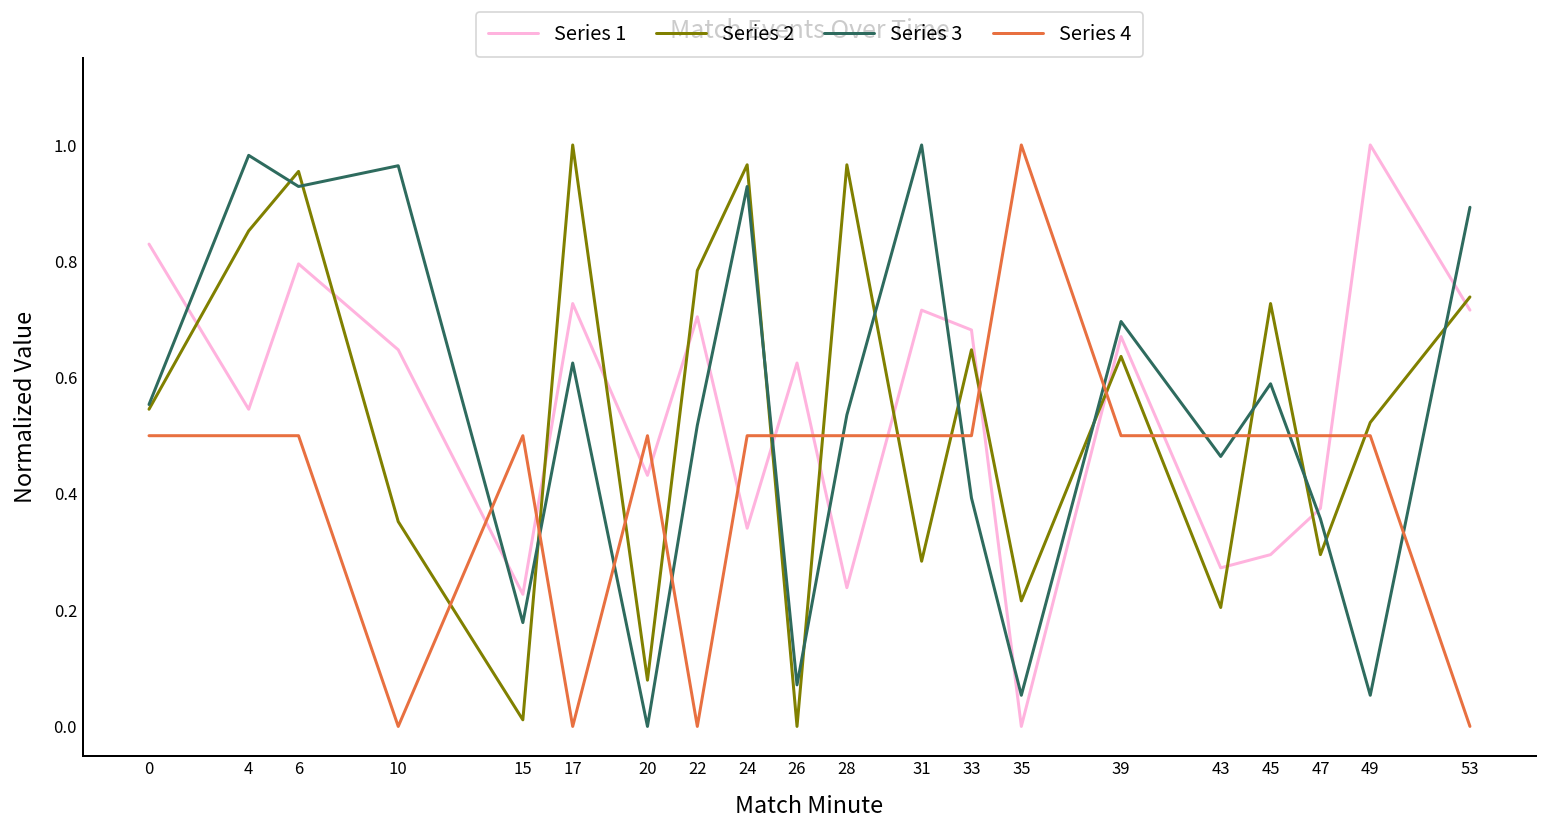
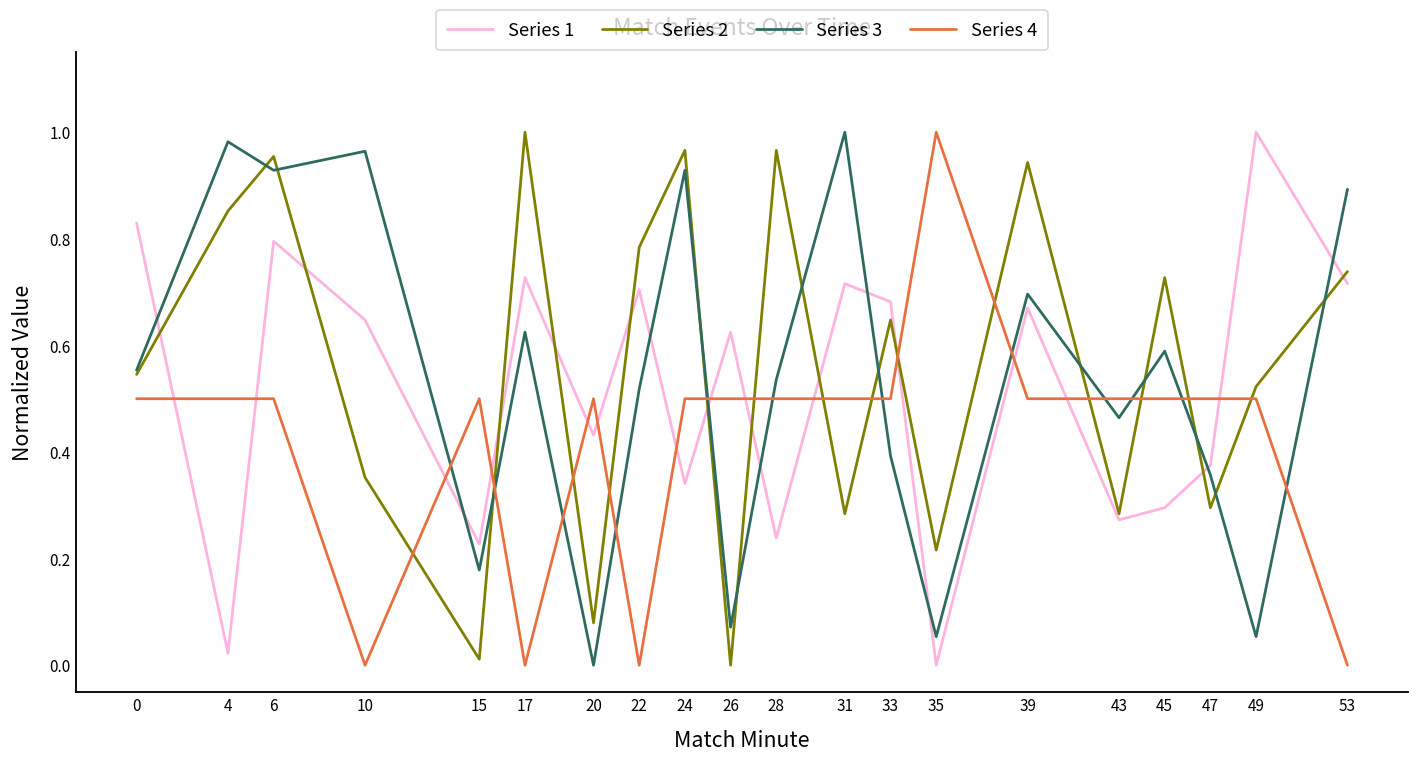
  {
    "Series 1": {
      "0": 0.83,
-     "4": 0.55,
+     "4": 0.02,
      "6": 0.80,
      "10": 0.65,
      "15": 0.23,
      "17": 0.73,
      "20": 0.43,
      "22": 0.70,
      "24": 0.34,
      "26": 0.63,
      "28": 0.24,
      "31": 0.72,
      "33": 0.68,
      "35": 0.00,
      "39": 0.67,
      "43": 0.27,
      "45": 0.30,
      "47": 0.38,
      "49": 1.00,
      "53": 0.72
    },
    "Series 2": {
      "0": 0.55,
      "4": 0.85,
      "6": 0.95,
      "10": 0.35,
      "15": 0.01,
      "17": 1.00,
      "20": 0.08,
      "22": 0.78,
      "24": 0.97,
      "26": 0.00,
      "28": 0.97,
      "31": 0.28,
      "33": 0.65,
      "35": 0.22,
-     "39": 0.64,
-     "43": 0.20,
+     "39": 0.94,
+     "43": 0.28,
      "45": 0.73,
      "47": 0.30,
      "49": 0.52,
      "53": 0.74
    },
    "Series 3": {
      "0": 0.55,
      "4": 0.98,
      "6": 0.93,
      "10": 0.96,
      "15": 0.18,
      "17": 0.63,
      "20": 0.00,
      "22": 0.52,
      "24": 0.93,
      "26": 0.07,
      "28": 0.54,
      "31": 1.00,
      "33": 0.39,
      "35": 0.05,
      "39": 0.70,
      "43": 0.46,
      "45": 0.59,
      "47": 0.36,
      "49": 0.05,
      "53": 0.89
    },
    "Series 4": {
      "0": 0.50,
      "4": 0.50,
      "6": 0.50,
      "10": 0.00,
      "15": 0.50,
      "17": 0.00,
      "20": 0.50,
      "22": 0.00,
      "24": 0.50,
      "26": 0.50,
      "28": 0.50,
      "31": 0.50,
      "33": 0.50,
      "35": 1.00,
      "39": 0.50,
      "43": 0.50,
      "45": 0.50,
      "47": 0.50,
      "49": 0.50,
      "53": 0.00
    }
  }
